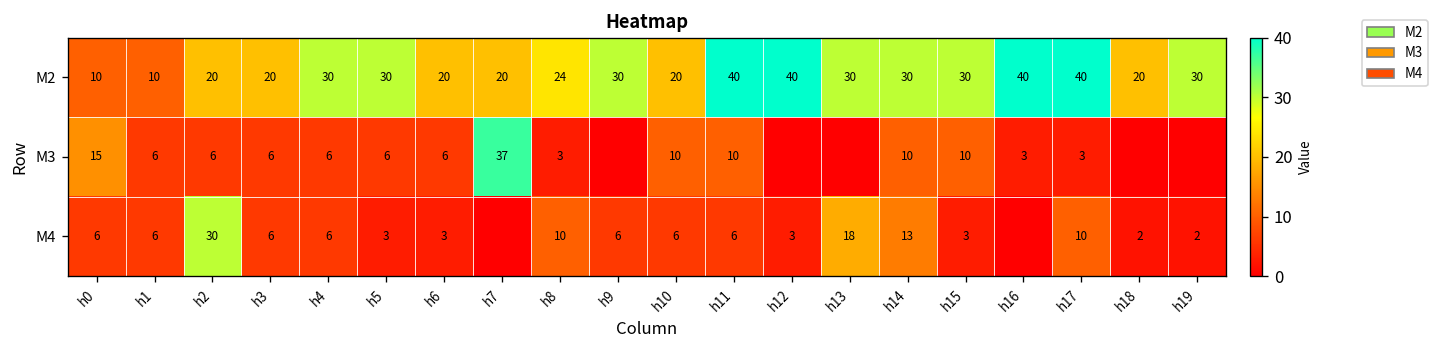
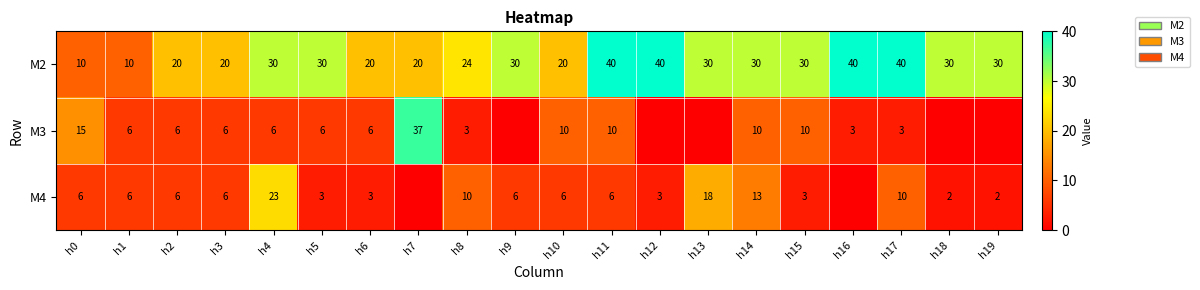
  {
    "M2": {
      "h0": 10,
      "h1": 10,
      "h2": 20,
      "h3": 20,
      "h4": 30,
      "h5": 30,
      "h6": 20,
      "h7": 20,
      "h8": 24,
      "h9": 30,
      "h10": 20,
      "h11": 40,
      "h12": 40,
      "h13": 30,
      "h14": 30,
      "h15": 30,
      "h16": 40,
      "h17": 40,
-     "h18": 20,
+     "h18": 30,
      "h19": 30
    },
    "M3": {
      "h0": 15,
      "h1": 6,
      "h2": 6,
      "h3": 6,
      "h4": 6,
      "h5": 6,
      "h6": 6,
      "h7": 37,
      "h8": 3,
      "h10": 10,
      "h11": 10,
      "h14": 10,
      "h15": 10,
      "h16": 3,
      "h17": 3
    },
    "M4": {
      "h0": 6,
      "h1": 6,
-     "h2": 30,
+     "h2": 6,
      "h3": 6,
-     "h4": 6,
+     "h4": 23,
      "h5": 3,
      "h6": 3,
      "h8": 10,
      "h9": 6,
      "h10": 6,
      "h11": 6,
      "h12": 3,
      "h13": 18,
      "h14": 13,
      "h15": 3,
      "h17": 10,
      "h18": 2,
      "h19": 2
    }
  }
